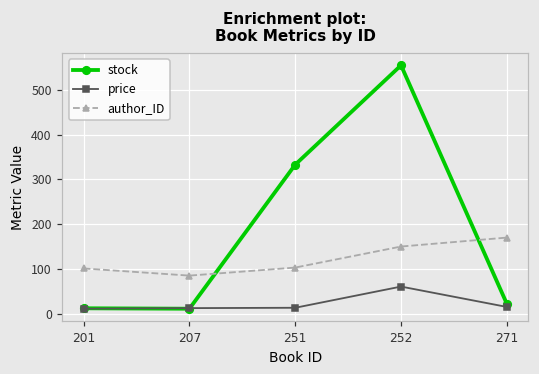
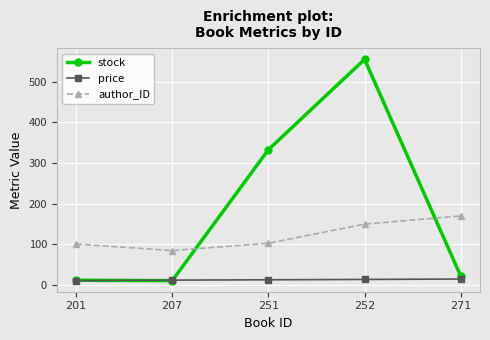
  {
    "stock": {
      "251": 330,
      "252": 560,
      "271": 20
    },
    "price": {
      "251": 10,
-     "252": 60,
+     "252": 10,
      "271": 20
    },
    "author_ID": {
      "201": 100,
      "207": 90,
      "251": 100,
      "252": 150,
      "271": 170
    }
  }
